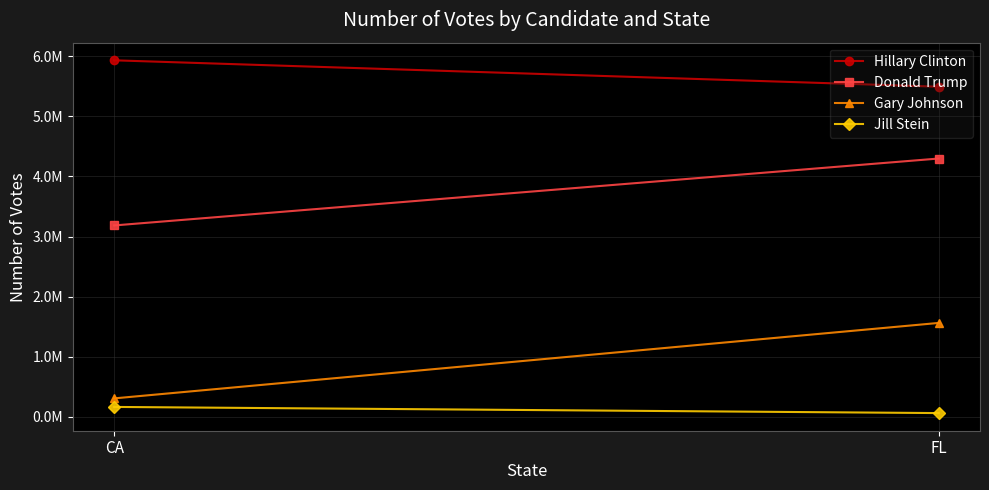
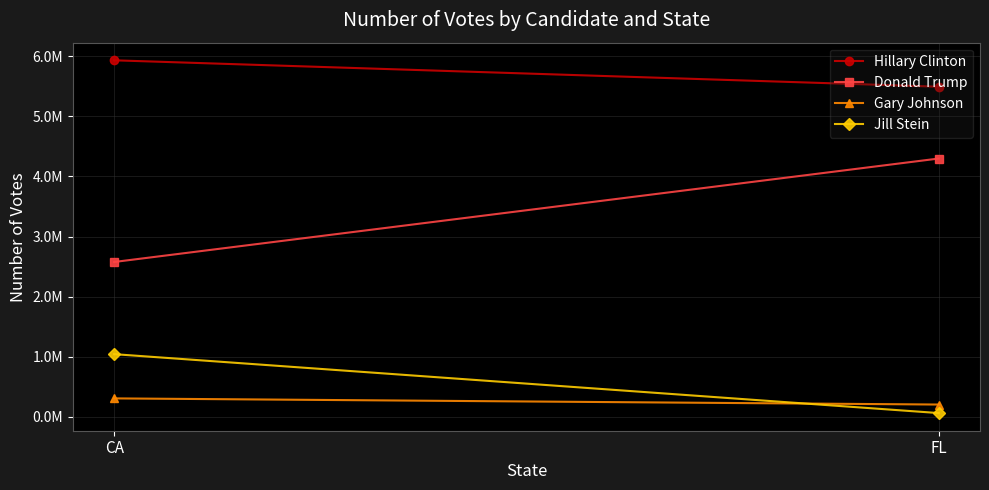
  {
    "Hillary Clinton": {
      "CA": 5900000
    },
    "Donald Trump": {
-     "CA": 3200000,
+     "CA": 2600000,
      "FL": 4300000
    },
    "Gary Johnson": {
      "CA": 300000,
-     "FL": 1600000
+     "FL": 200000
    },
    "Jill Stein": {
-     "CA": 200000,
+     "CA": 1000000,
      "FL": 100000
    }
  }
